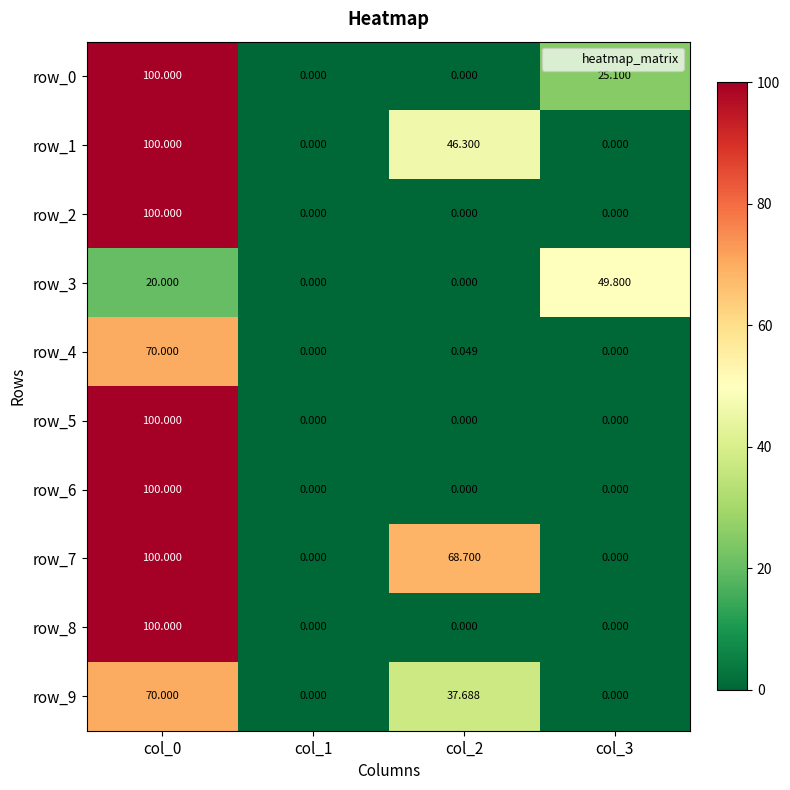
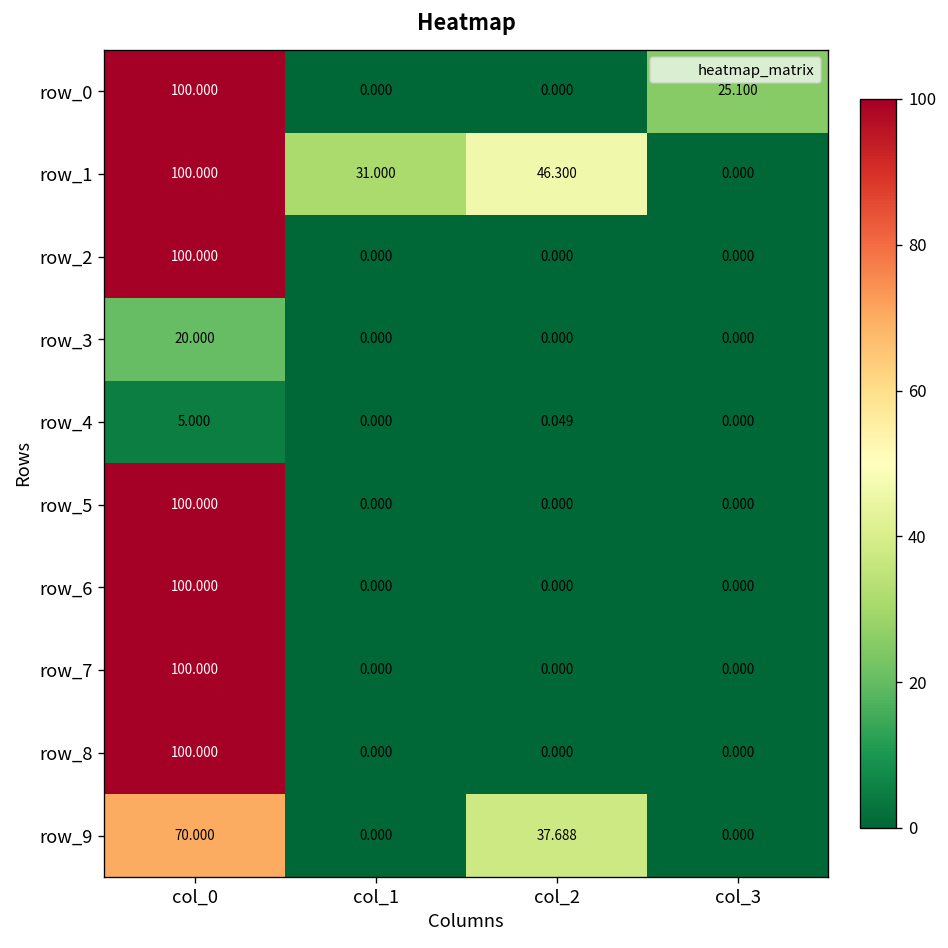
  {
    "row_0": {
      "col_0": 100.000,
      "col_1": 0.000,
      "col_2": 0.000,
      "col_3": 25.100
    },
    "row_1": {
      "col_0": 100.000,
-     "col_1": 0.000,
+     "col_1": 31.000,
      "col_2": 46.300,
      "col_3": 0.000
    },
    "row_2": {
      "col_0": 100.000,
      "col_1": 0.000,
      "col_2": 0.000,
      "col_3": 0.000
    },
    "row_3": {
      "col_0": 20.000,
      "col_1": 0.000,
      "col_2": 0.000,
-     "col_3": 49.800
+     "col_3": 0.000
    },
    "row_4": {
-     "col_0": 70.000,
+     "col_0": 5.000,
      "col_1": 0.000,
      "col_2": 0.049,
      "col_3": 0.000
    },
    "row_5": {
      "col_0": 100.000,
      "col_1": 0.000,
      "col_2": 0.000,
      "col_3": 0.000
    },
    "row_6": {
      "col_0": 100.000,
      "col_1": 0.000,
      "col_2": 0.000,
      "col_3": 0.000
    },
    "row_7": {
      "col_0": 100.000,
      "col_1": 0.000,
-     "col_2": 68.700,
+     "col_2": 0.000,
      "col_3": 0.000
    },
    "row_8": {
      "col_0": 100.000,
      "col_1": 0.000,
      "col_2": 0.000,
      "col_3": 0.000
    },
    "row_9": {
      "col_0": 70.000,
      "col_1": 0.000,
      "col_2": 37.688,
      "col_3": 0.000
    }
  }
